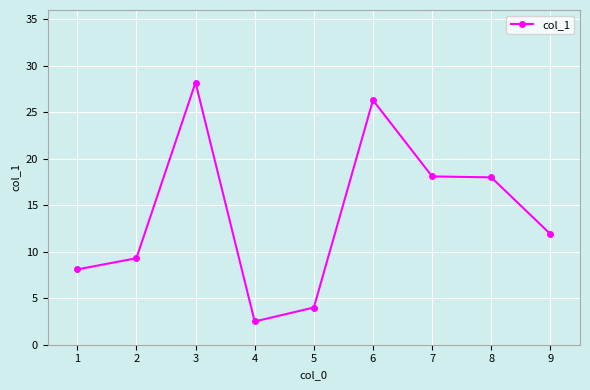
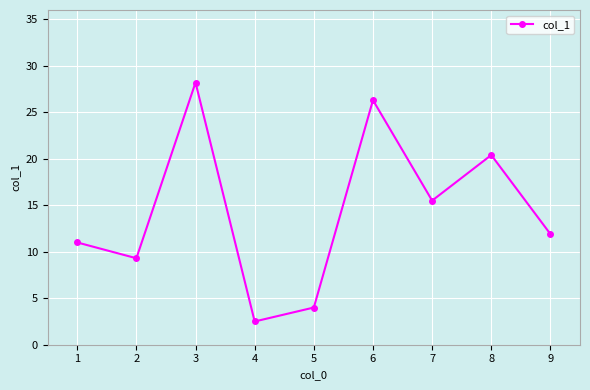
  {
-   "1": 8,
+   "1": 11,
    "2": 9,
    "3": 28,
    "4": 3,
    "5": 4,
    "6": 26,
-   "7": 18,
-   "8": 18,
+   "7": 16,
+   "8": 20,
    "9": 12
  }
